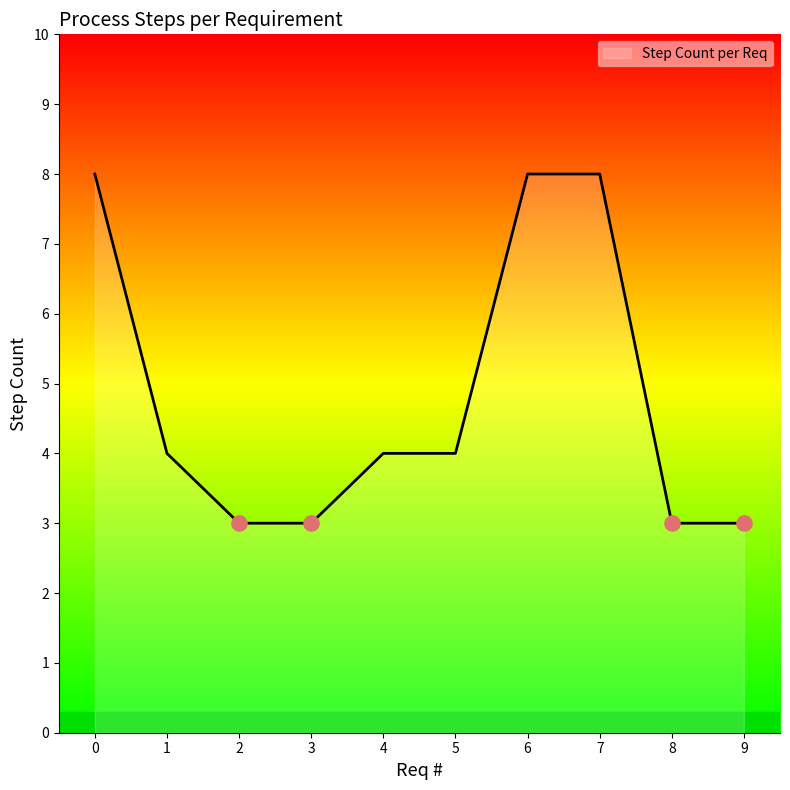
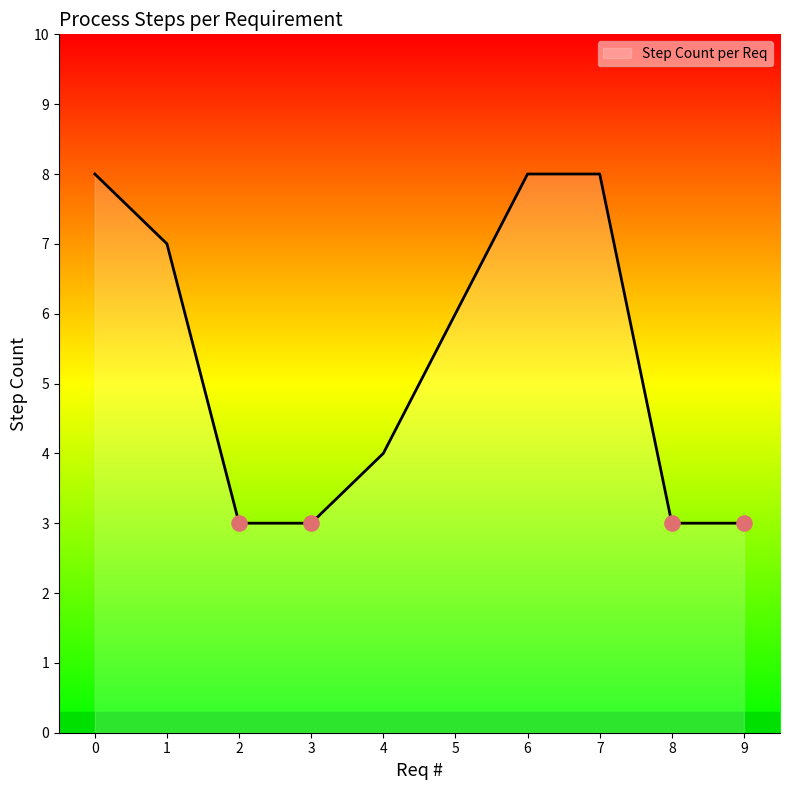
  {
    "Step Count per Req": {
      "0": 8,
-     "1": 4,
+     "1": 7,
      "4": 4,
-     "5": 4,
+     "5": 6,
      "6": 8,
      "7": 8
    }
  }
